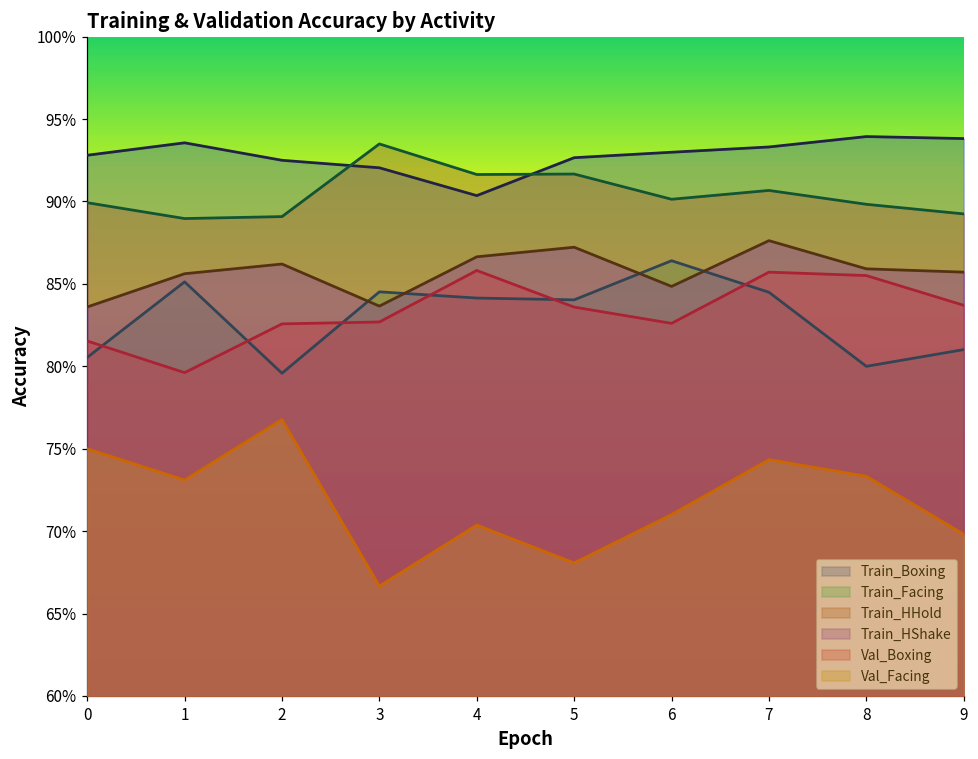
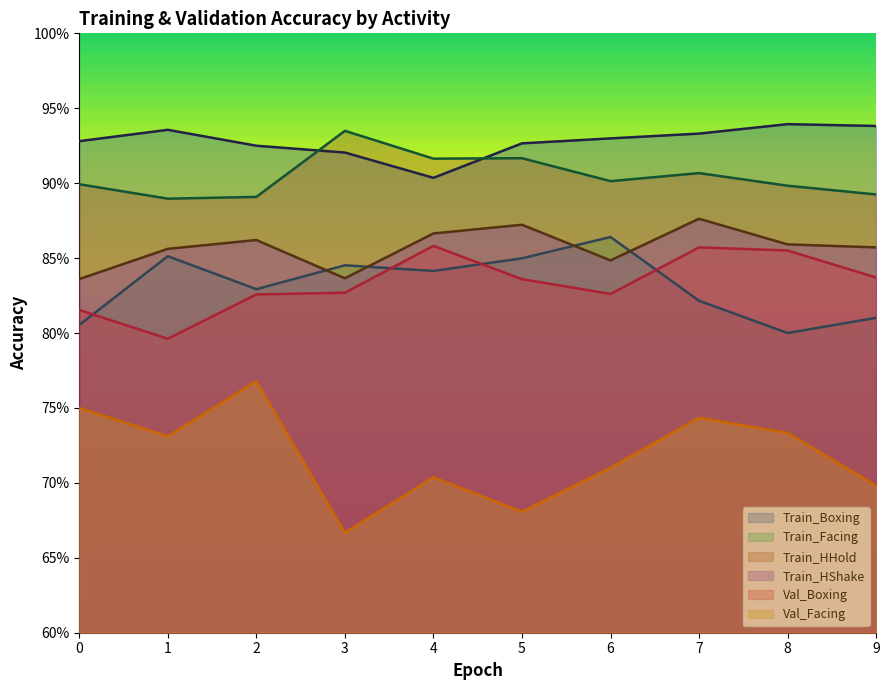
  {
    "Train_Facing": {
      "0": "80.5%",
      "1": "85.1%",
-     "2": "79.6%",
+     "2": "82.9%",
      "3": "84.5%",
      "4": "84.1%",
-     "5": "84.0%",
+     "5": "85.0%",
      "6": "86.4%",
-     "7": "84.5%",
+     "7": "82.2%",
      "8": "80.0%",
      "9": "81.0%"
    }
  }
